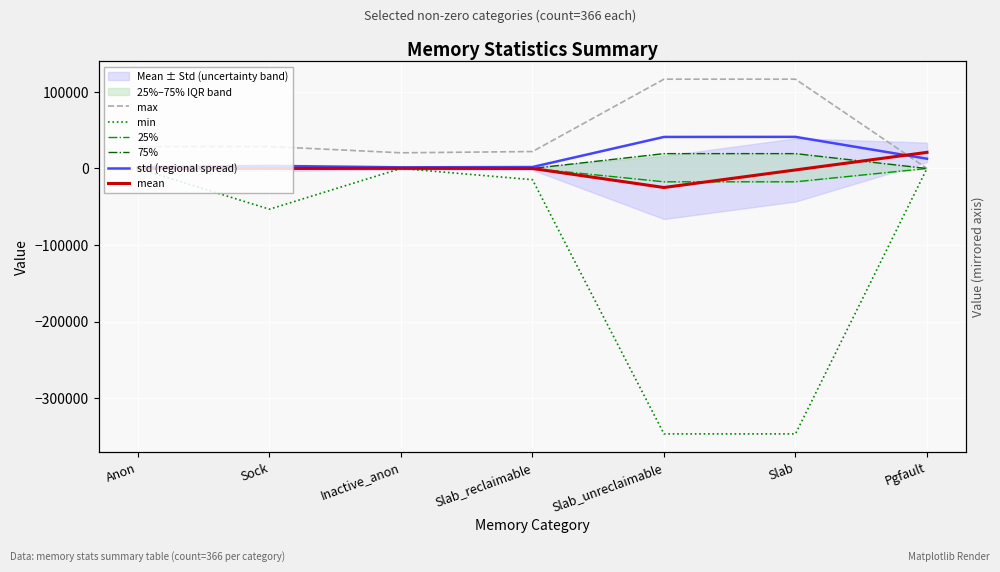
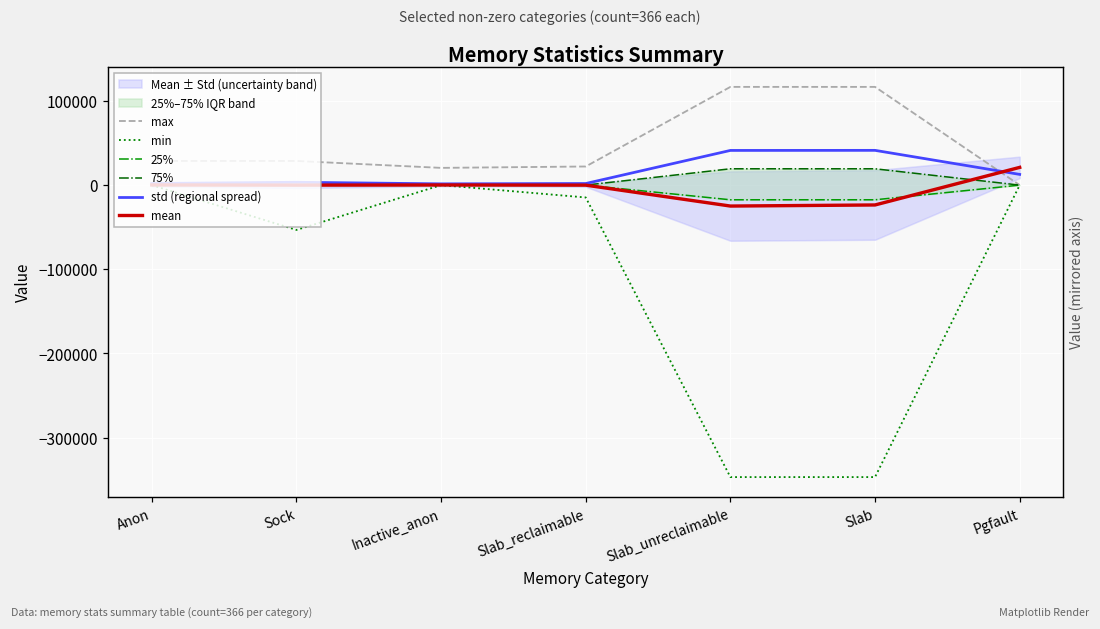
  {
    "std (regional spread)": {
      "Slab_unreclaimable": 40000,
      "Pgfault": 10000
    },
    "mean": {
      "Slab_unreclaimable": -20000,
-     "Slab": 0,
+     "Slab": -20000,
      "Pgfault": 20000
    }
  }
